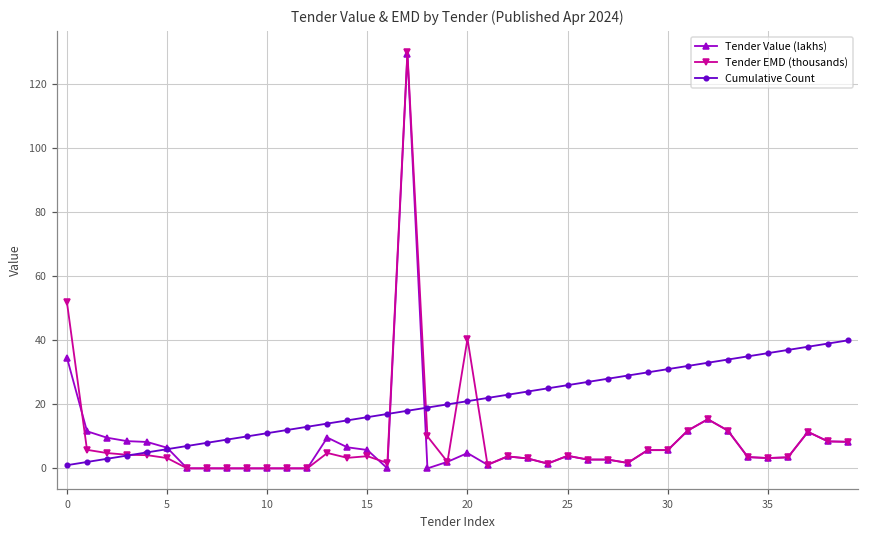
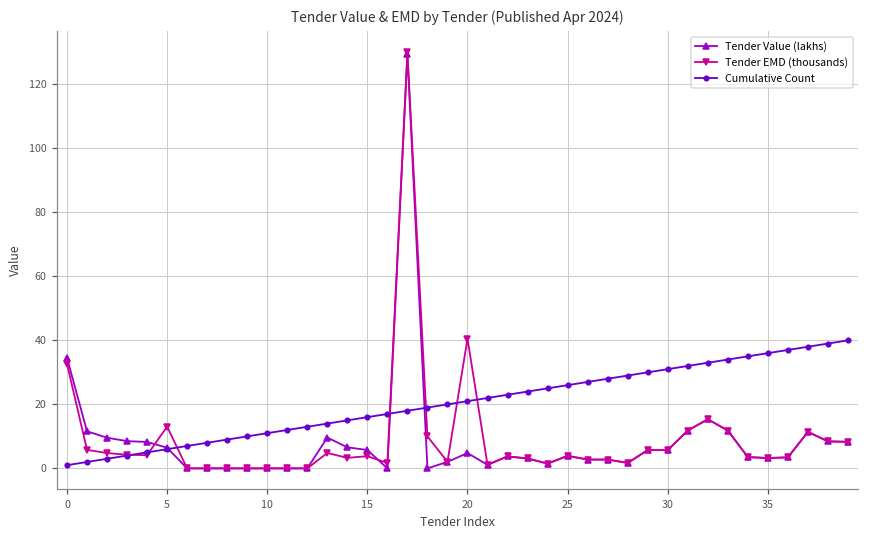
  {
    "Tender EMD (thousands)": {
-     "0": 52,
-     "5": 3,
+     "0": 33,
+     "5": 13,
      "15": 4,
      "20": 41
    }
  }
